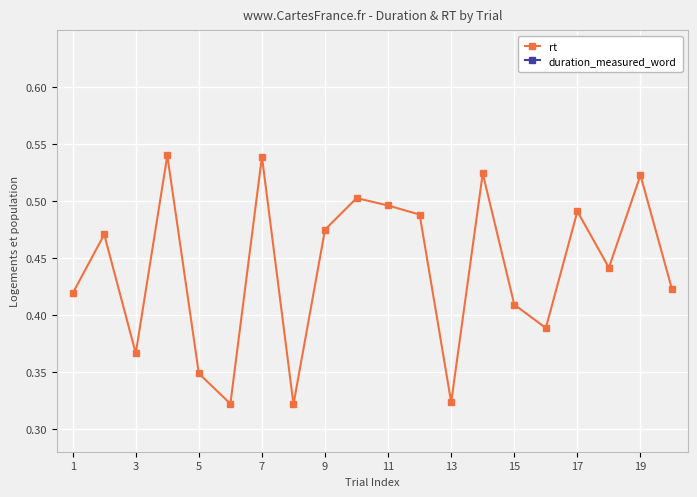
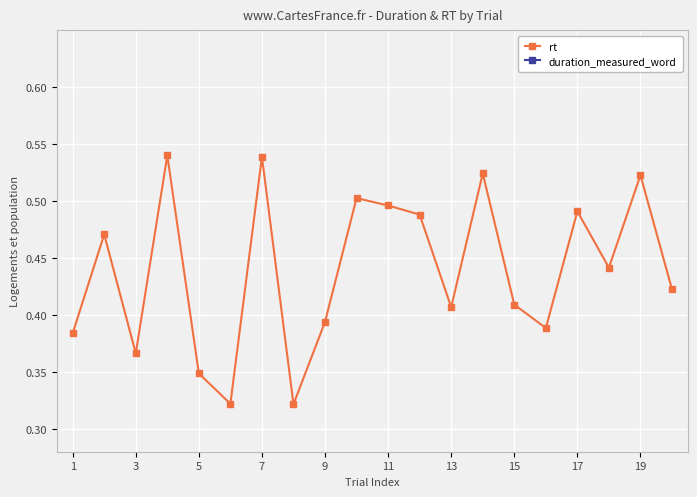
  {
    "rt": {
-     "1": 0.419,
+     "1": 0.384,
      "3": 0.366,
      "5": 0.349,
      "7": 0.539,
-     "9": 0.475,
+     "9": 0.394,
      "11": 0.496,
-     "13": 0.323,
+     "13": 0.407,
      "15": 0.409,
      "17": 0.491,
      "19": 0.523
    }
  }
